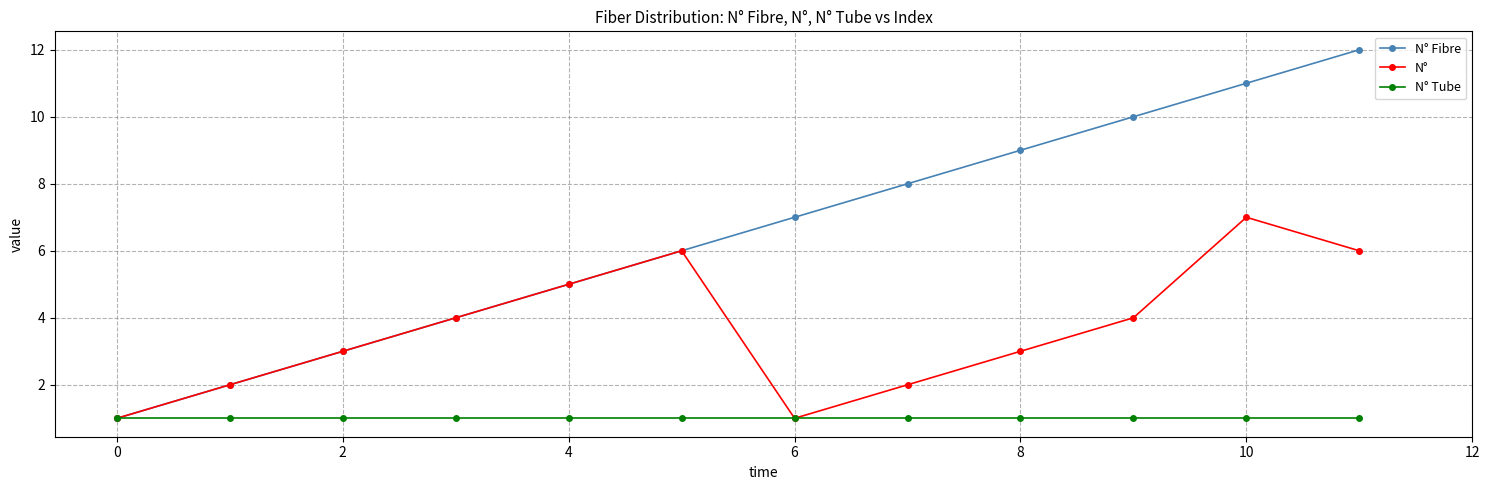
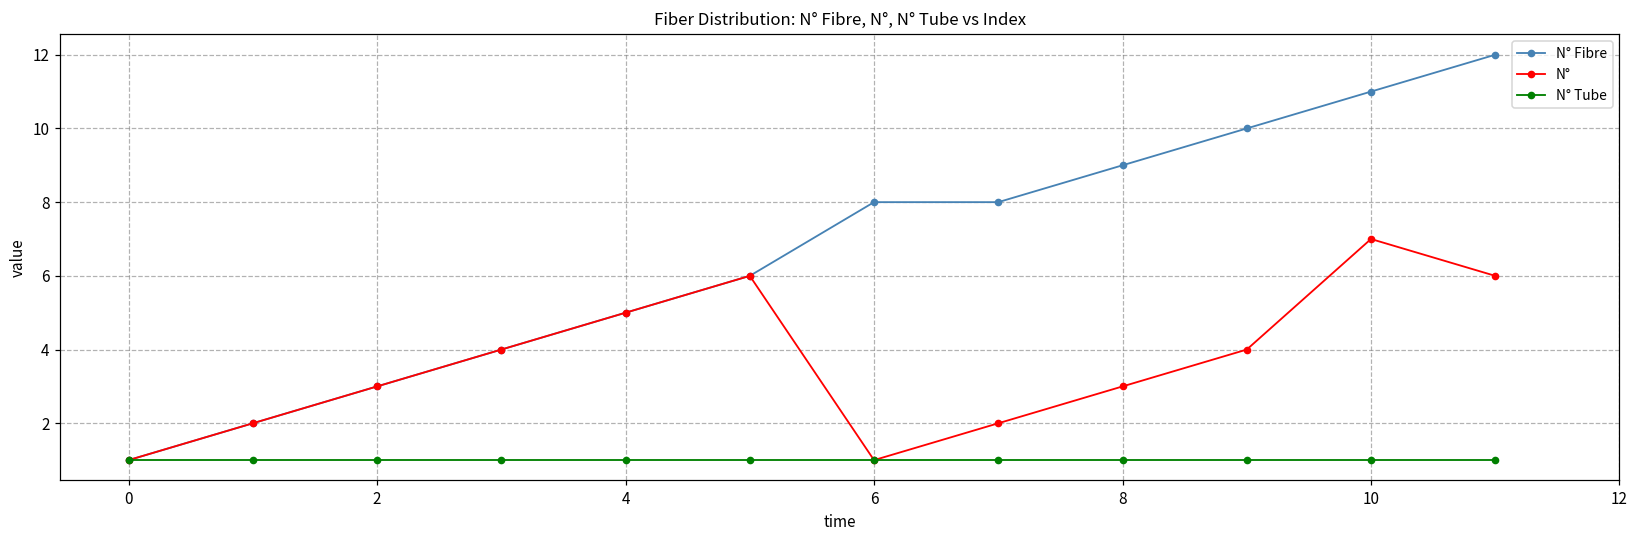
  {
    "N° Fibre": {
-     "6": 7,
+     "6": 8,
      "8": 9,
      "10": 11
    },
    "N°": {
      "8": 3,
      "10": 7
    },
    "N° Tube": {
      "2": 1,
      "4": 1,
      "8": 1,
      "10": 1
    }
  }
